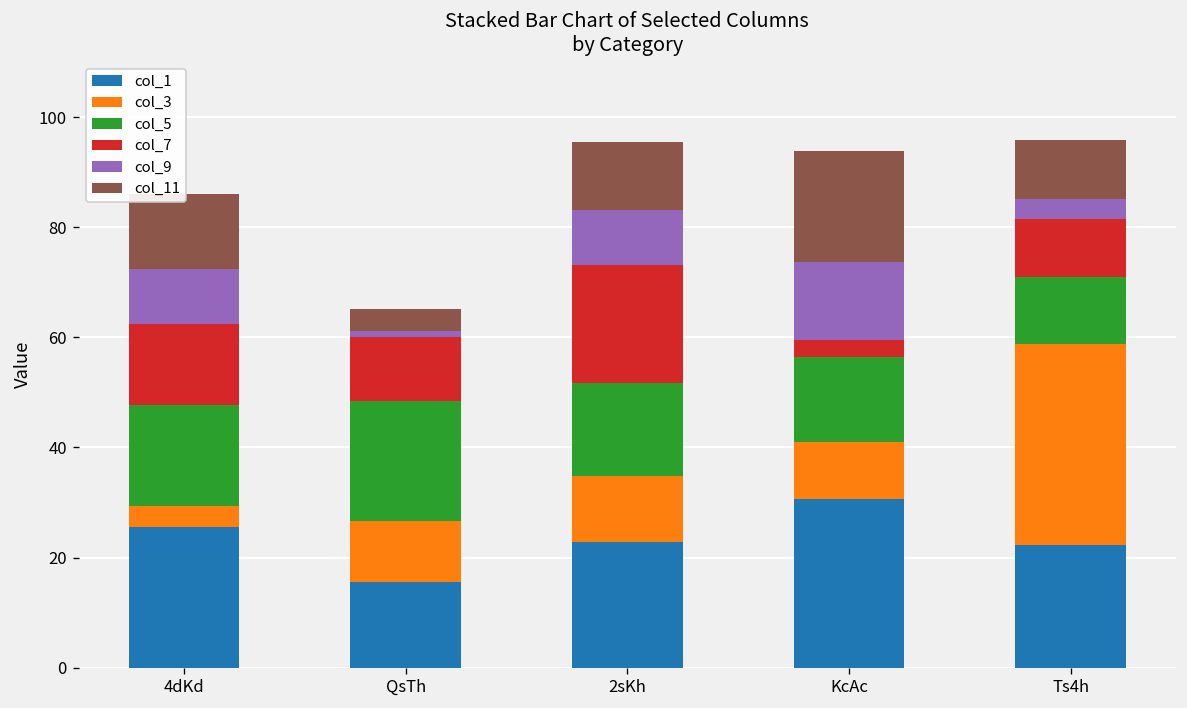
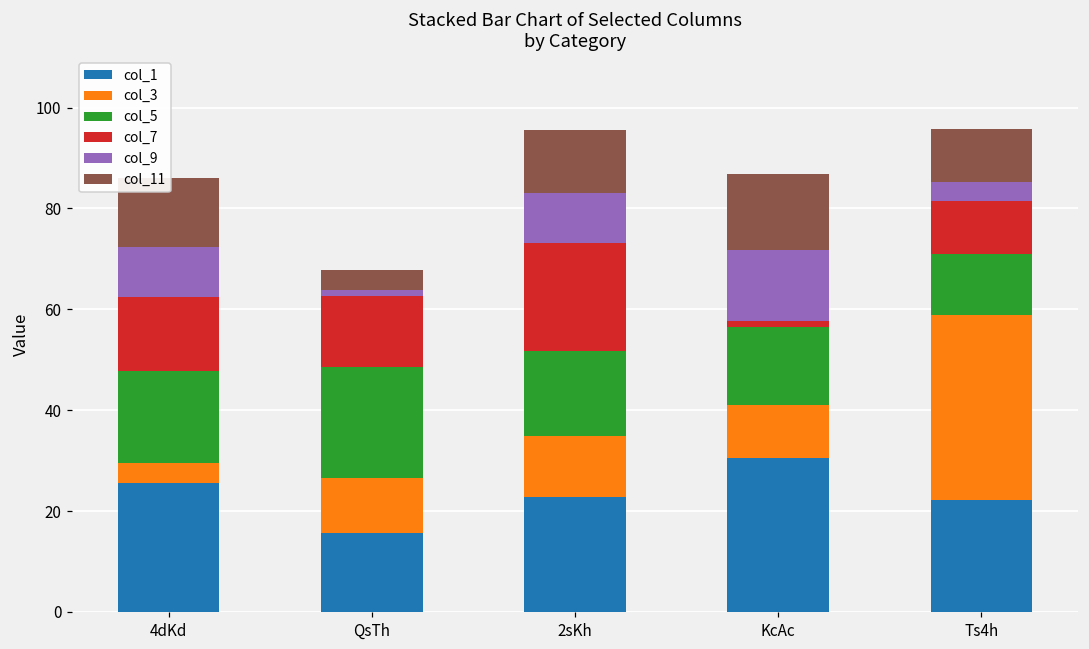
  {
    "col_1": {
      "4dKd": 26,
      "QsTh": 16,
      "2sKh": 23,
      "KcAc": 31,
      "Ts4h": 22
    },
    "col_3": {
      "4dKd": 4,
      "QsTh": 11,
      "2sKh": 12,
      "KcAc": 11,
      "Ts4h": 37
    },
    "col_5": {
      "4dKd": 18,
      "QsTh": 22,
      "2sKh": 17,
      "KcAc": 15,
      "Ts4h": 12
    },
    "col_7": {
      "4dKd": 15,
-     "QsTh": 12,
+     "QsTh": 14,
      "2sKh": 21,
-     "KcAc": 3,
+     "KcAc": 1,
      "Ts4h": 11
    },
    "col_9": {
      "4dKd": 10,
      "QsTh": 1,
      "2sKh": 10,
      "KcAc": 14,
      "Ts4h": 4
    },
    "col_11": {
      "QsTh": 4,
      "2sKh": 12,
-     "KcAc": 20,
+     "KcAc": 15,
      "Ts4h": 11
    }
  }
